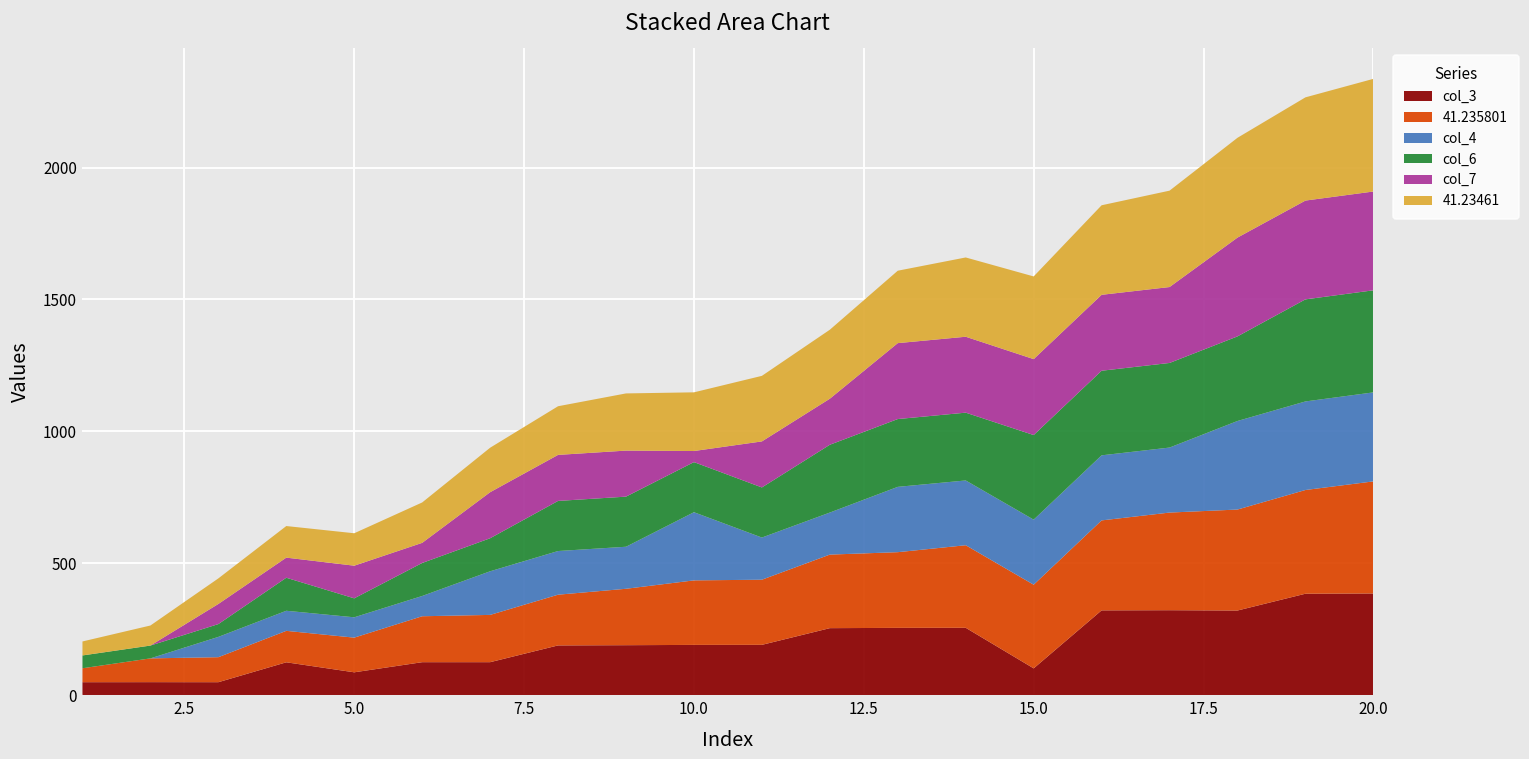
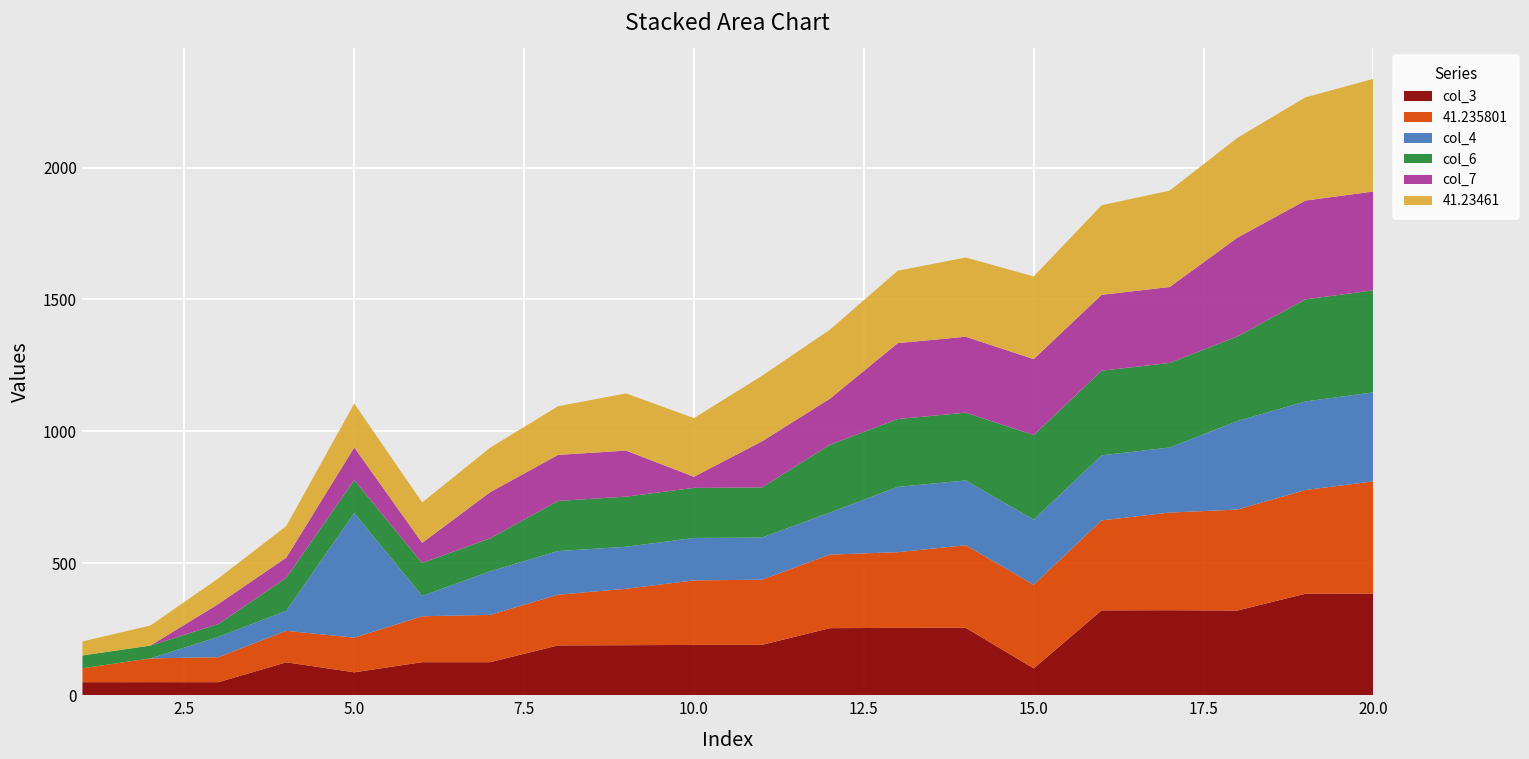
  {
    "col_3": {
      "5.0": 90,
      "10.0": 190,
      "15.0": 100,
      "20.0": 390
    },
    "41.235801": {
      "5.0": 130,
      "10.0": 240,
      "15.0": 320,
      "20.0": 420
    },
    "col_4": {
-     "5.0": 80,
-     "10.0": 260,
+     "5.0": 470,
+     "10.0": 160,
      "15.0": 250,
      "20.0": 340
    },
    "col_6": {
-     "5.0": 70,
+     "5.0": 130,
      "10.0": 190,
      "15.0": 320,
      "20.0": 390
    },
    "col_7": {
      "5.0": 120,
      "10.0": 40,
      "15.0": 290,
      "20.0": 370
    },
    "41.23461": {
-     "5.0": 120,
+     "5.0": 170,
      "10.0": 220,
      "15.0": 310,
      "20.0": 430
    }
  }
